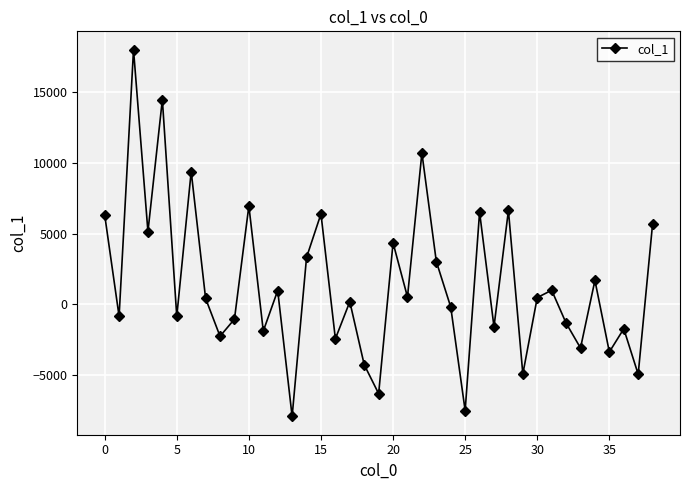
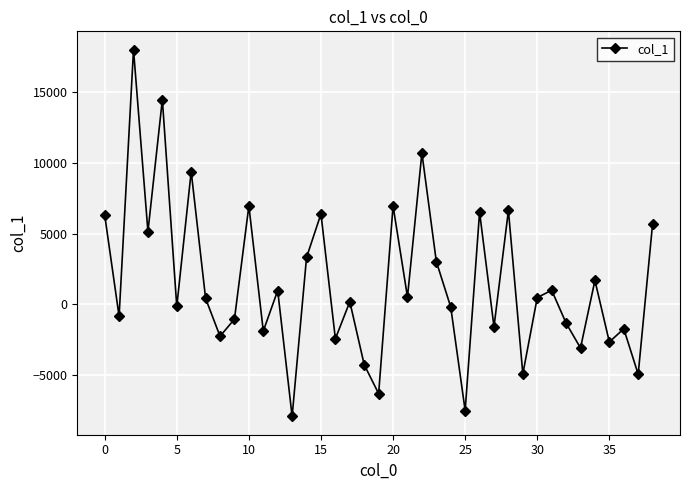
  {
    "0": 6300,
-   "5": -800,
+   "5": -100,
    "10": 7000,
    "15": 6400,
-   "20": 4300,
+   "20": 7000,
    "25": -7500,
    "30": 500,
-   "35": -3400
+   "35": -2700
  }
